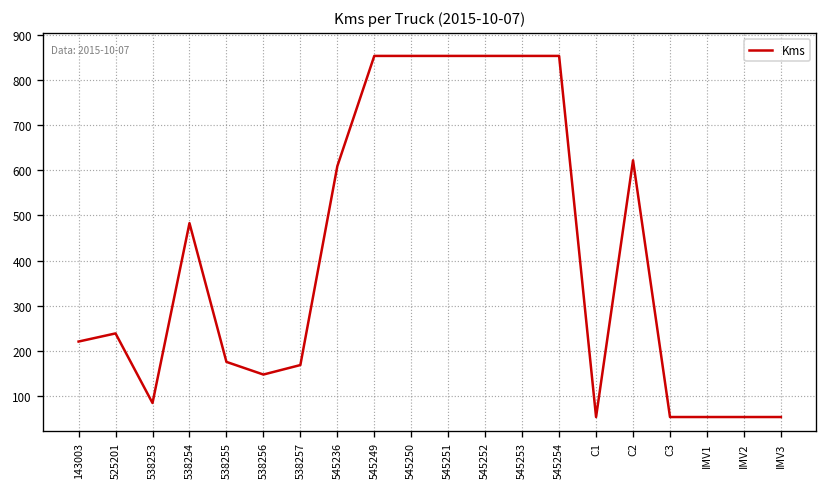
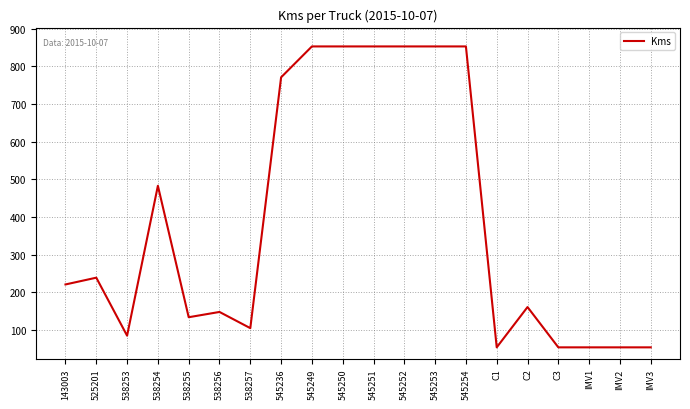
  {
    "143003": 220,
    "525201": 240,
    "538253": 90,
    "538254": 480,
-   "538255": 180,
+   "538255": 130,
    "538256": 150,
-   "538257": 170,
-   "545236": 610,
+   "538257": 110,
+   "545236": 770,
    "545249": 850,
    "545250": 850,
    "545251": 850,
    "545252": 850,
    "545253": 850,
    "545254": 850,
    "C1": 50,
-   "C2": 620,
+   "C2": 160,
    "C3": 50,
    "IMV1": 50,
    "IMV2": 50,
    "IMV3": 50
  }
